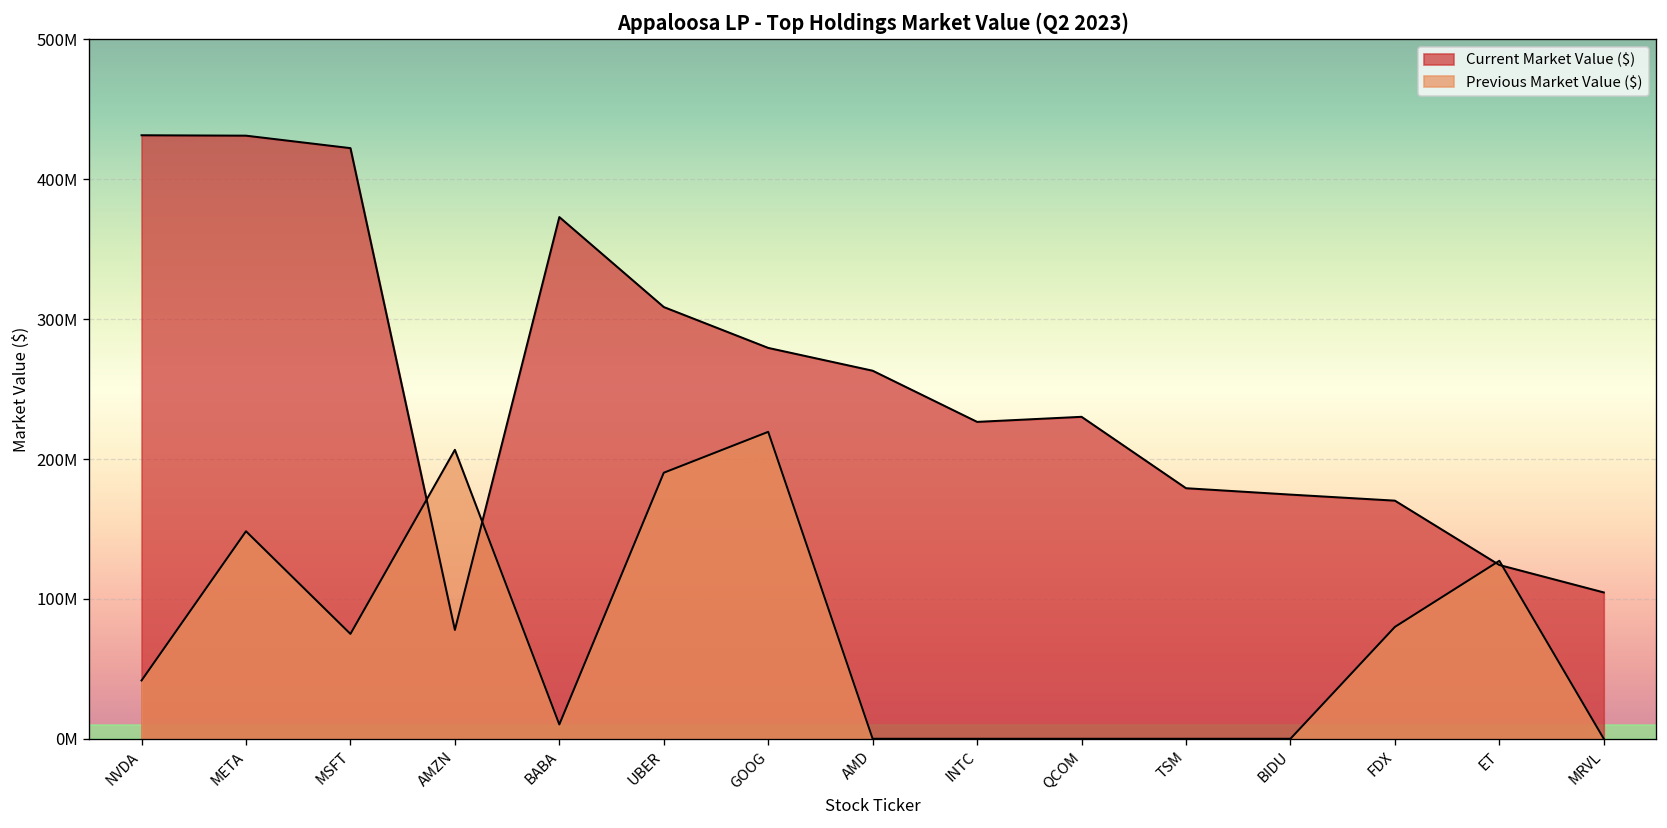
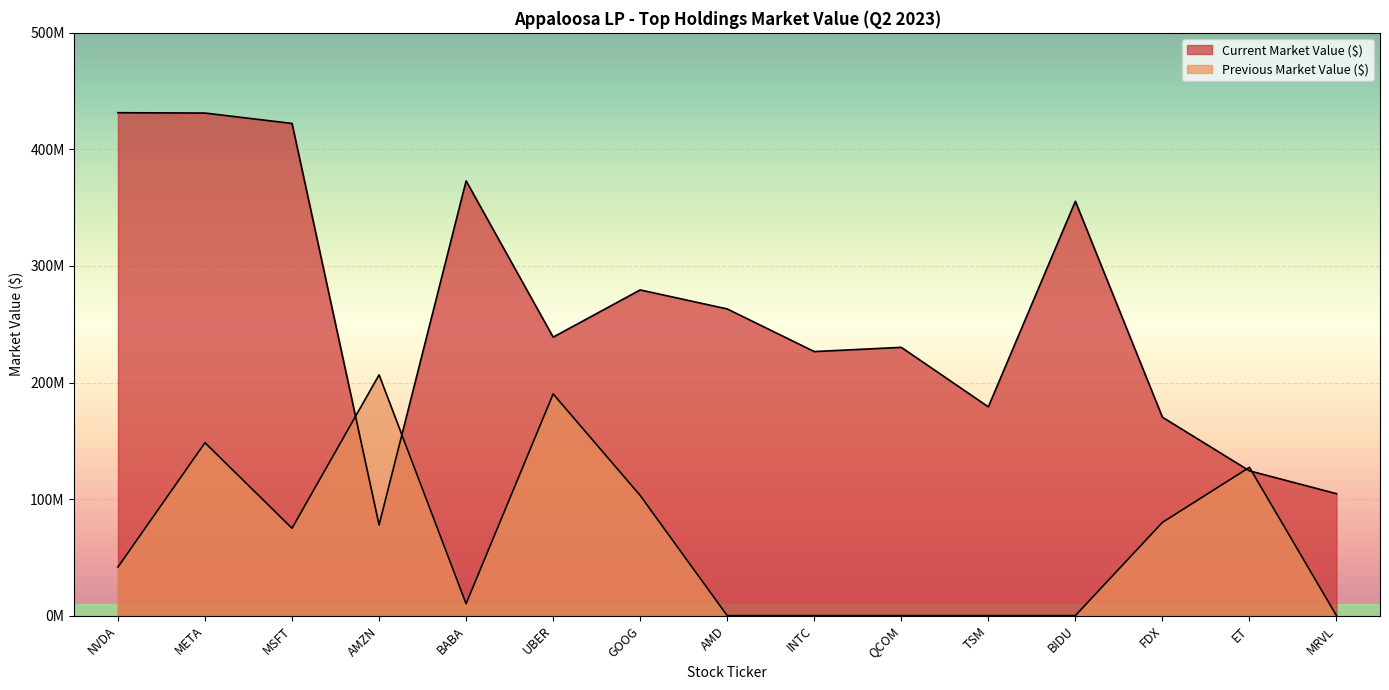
  {
    "Current Market Value ($)": {
      "NVDA": 431000000,
      "META": 431000000,
      "MSFT": 422000000,
      "AMZN": 78000000,
      "BABA": 373000000,
-     "UBER": 309000000,
+     "UBER": 239000000,
      "GOOG": 279000000,
      "AMD": 263000000,
      "INTC": 227000000,
      "QCOM": 230000000,
      "TSM": 179000000,
-     "BIDU": 175000000,
+     "BIDU": 356000000,
      "FDX": 170000000,
      "ET": 124000000,
      "MRVL": 105000000
    },
    "Previous Market Value ($)": {
      "NVDA": 42000000,
      "META": 148000000,
      "MSFT": 75000000,
      "AMZN": 207000000,
      "BABA": 10000000,
      "UBER": 190000000,
-     "GOOG": 219000000,
+     "GOOG": 103000000,
      "FDX": 80000000,
      "ET": 127000000
    }
  }
